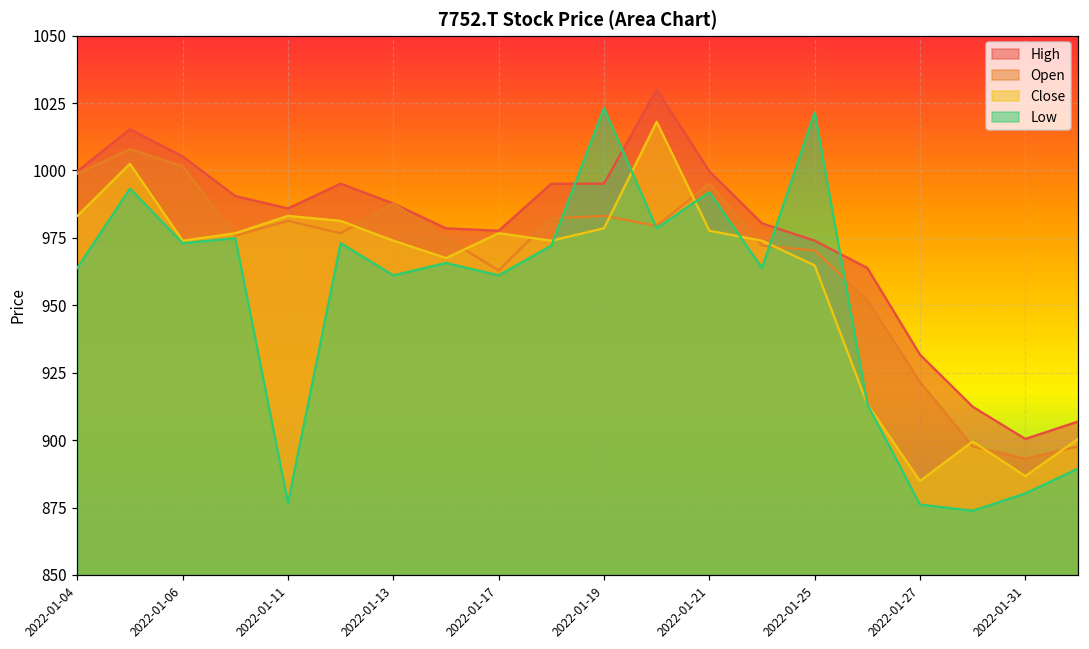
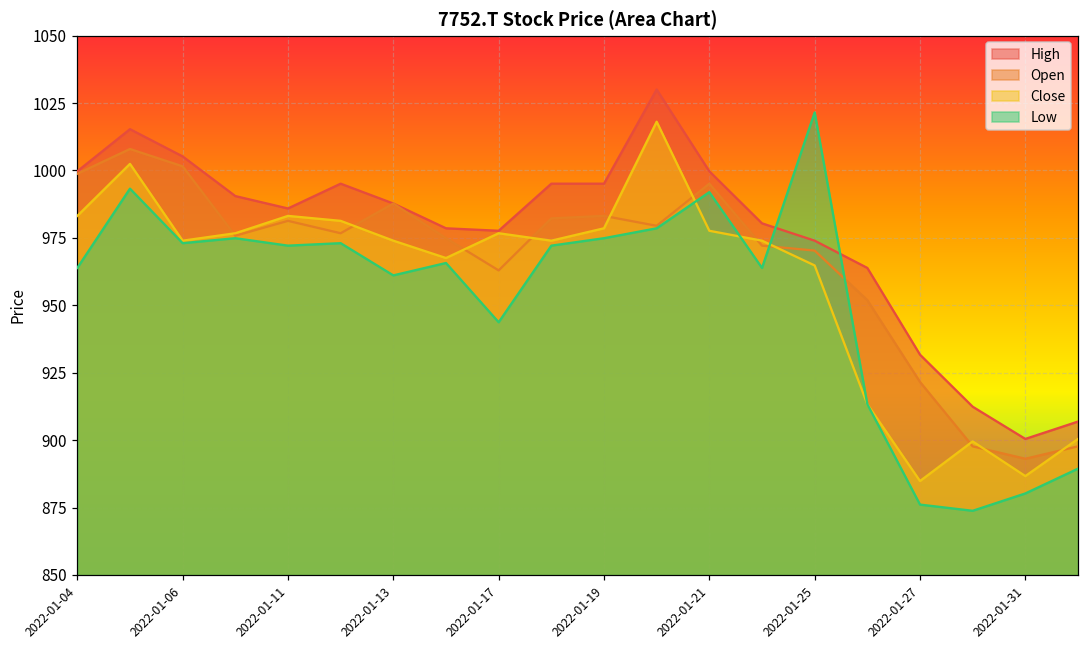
  {
    "Low": {
      "2022-01-04": 964,
-     "2022-01-11": 877,
+     "2022-01-11": 972,
      "2022-01-13": 961,
-     "2022-01-17": 961,
-     "2022-01-19": 1023,
+     "2022-01-17": 944,
+     "2022-01-19": 975,
      "2022-01-21": 992,
      "2022-01-25": 1022,
      "2022-01-27": 876,
      "2022-01-31": 880
    }
  }
